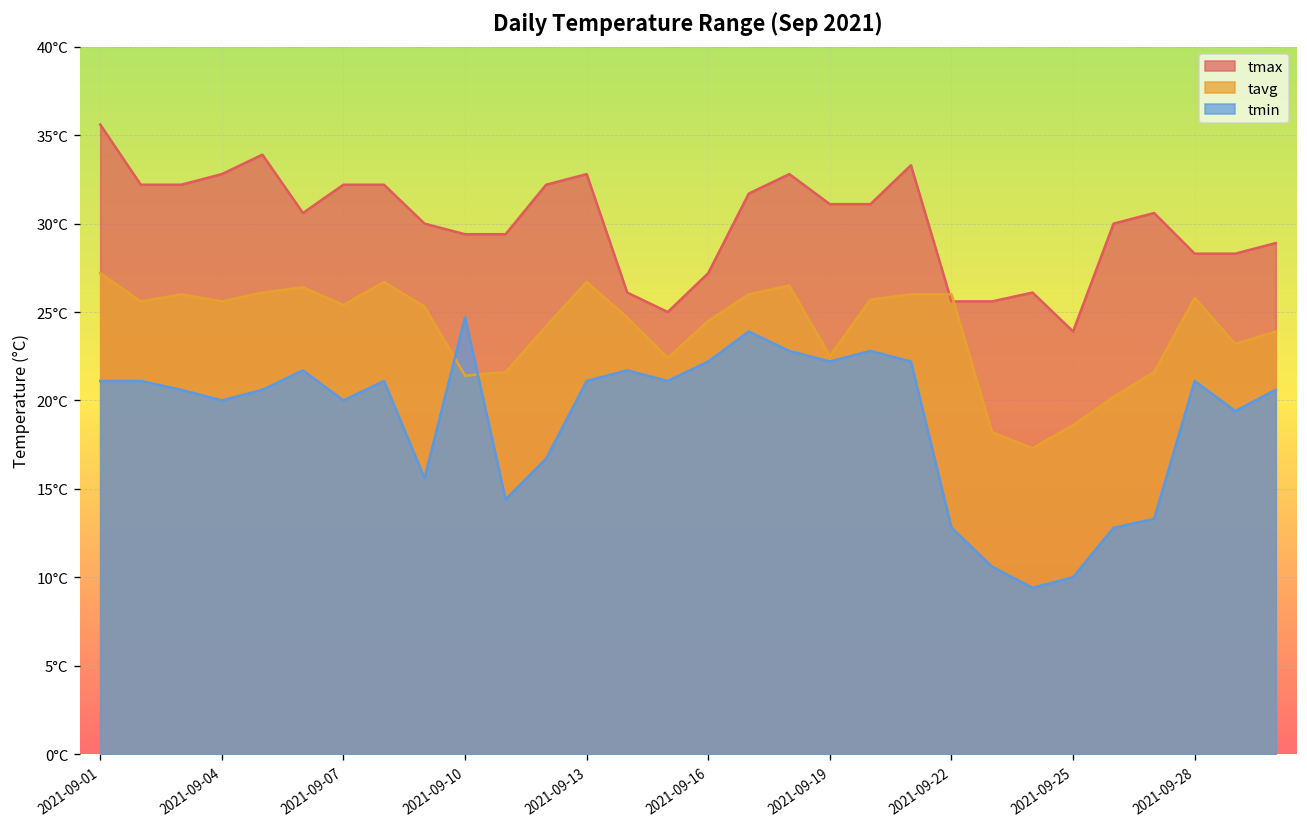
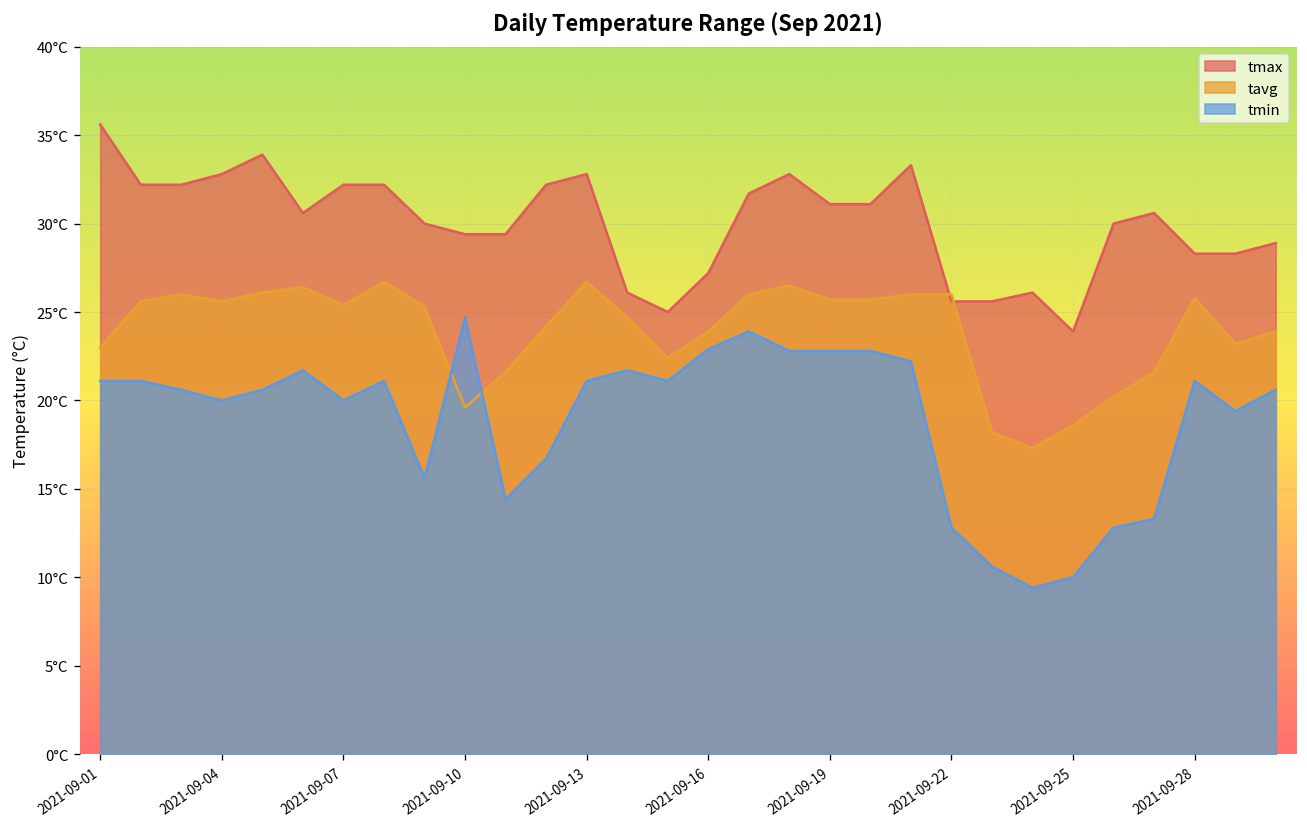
  {
    "tmax": {
      "2021-09-01": "35.6°C",
      "2021-09-04": "32.8°C",
      "2021-09-07": "32.2°C",
      "2021-09-10": "29.4°C",
      "2021-09-13": "32.8°C",
      "2021-09-16": "27.2°C",
      "2021-09-19": "31.1°C",
      "2021-09-22": "25.6°C",
      "2021-09-25": "23.9°C",
      "2021-09-28": "28.3°C"
    },
    "tavg": {
-     "2021-09-01": "27.2°C",
+     "2021-09-01": "23.0°C",
      "2021-09-04": "25.6°C",
      "2021-09-07": "25.4°C",
-     "2021-09-10": "21.4°C",
+     "2021-09-10": "19.6°C",
      "2021-09-13": "26.7°C",
-     "2021-09-16": "24.5°C",
-     "2021-09-19": "22.5°C",
+     "2021-09-16": "23.9°C",
+     "2021-09-19": "25.7°C",
      "2021-09-22": "26.0°C",
      "2021-09-25": "18.6°C",
      "2021-09-28": "25.8°C"
    },
    "tmin": {
      "2021-09-01": "21.1°C",
      "2021-09-04": "20.0°C",
      "2021-09-07": "20.0°C",
      "2021-09-10": "24.7°C",
      "2021-09-13": "21.1°C",
-     "2021-09-16": "22.2°C",
-     "2021-09-19": "22.2°C",
+     "2021-09-16": "22.9°C",
+     "2021-09-19": "22.8°C",
      "2021-09-22": "12.8°C",
      "2021-09-25": "10.0°C",
      "2021-09-28": "21.1°C"
    }
  }
